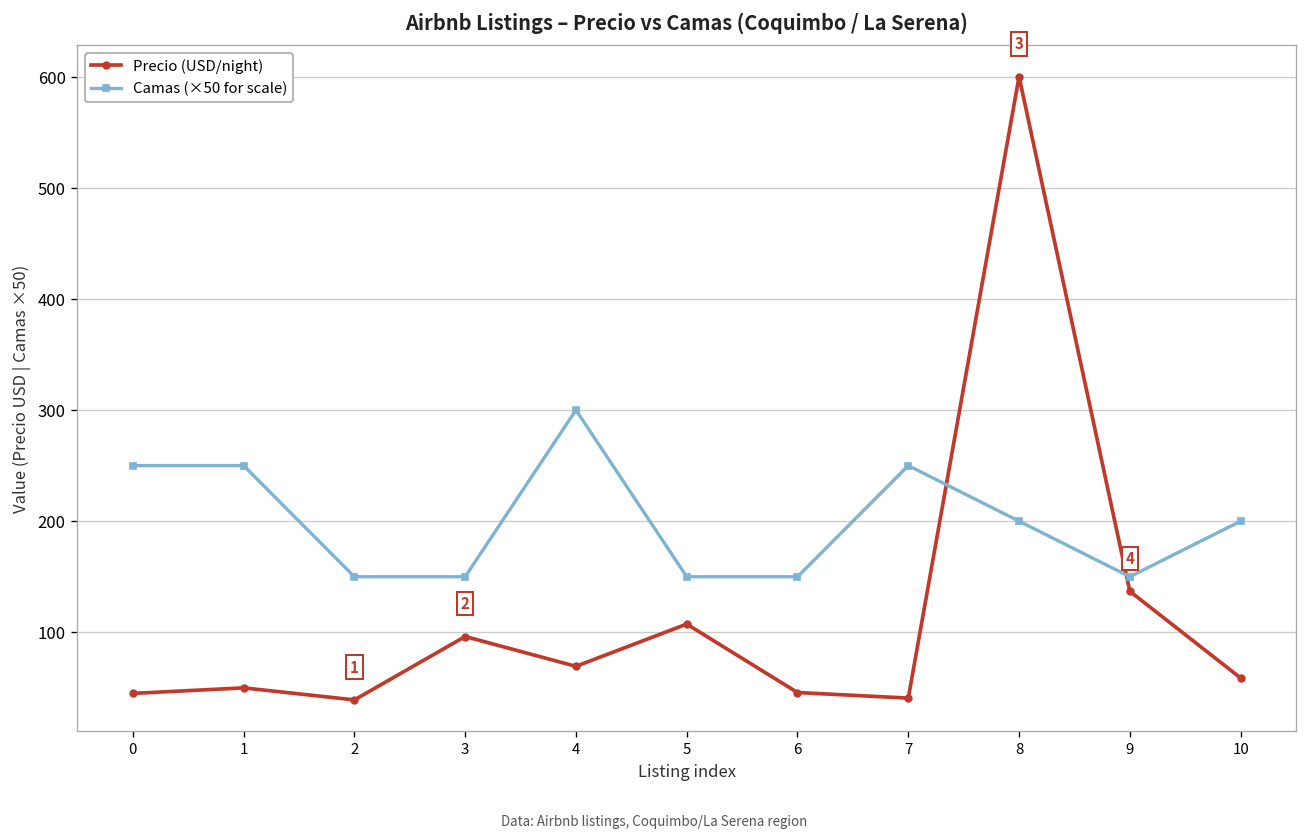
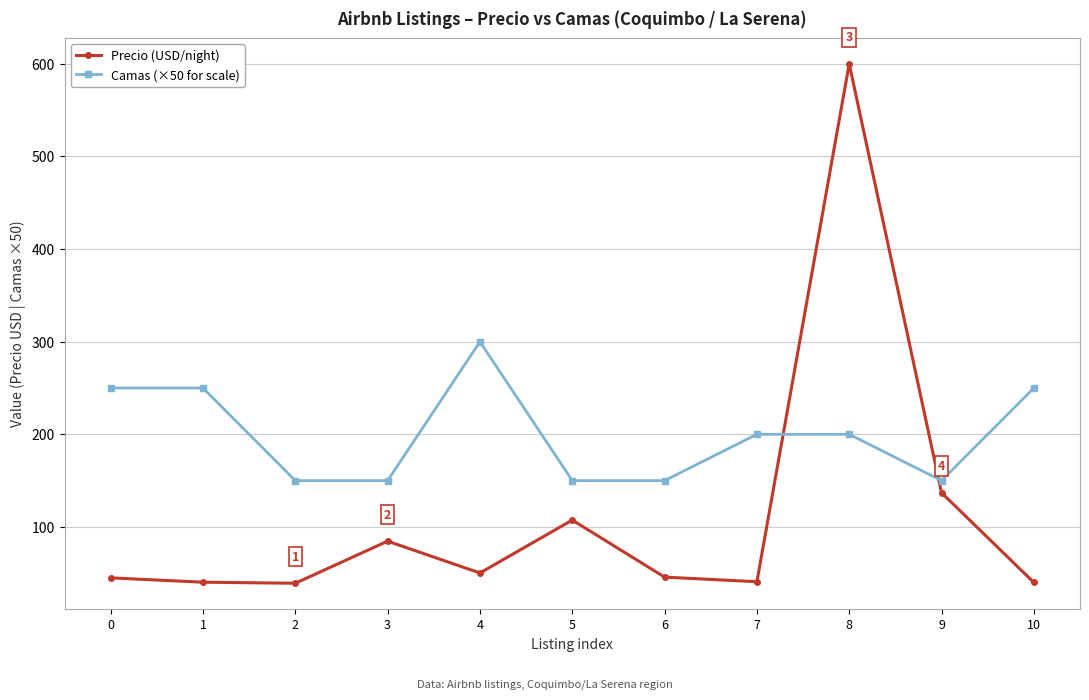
  {
    "Precio (USD/night)": {
      "0": 50,
-     "1": 50,
-     "3": 100,
-     "4": 70,
+     "1": 40,
+     "3": 80,
+     "4": 50,
      "5": 110,
      "6": 50,
      "7": 40,
      "9": 140,
-     "10": 60
+     "10": 40
    },
    "Camas (×50 for scale)": {
      "0": 250,
      "1": 250,
      "2": 150,
      "3": 150,
      "4": 300,
      "5": 150,
      "6": 150,
-     "7": 250,
+     "7": 200,
      "8": 200,
-     "10": 200
+     "10": 250
    }
  }
